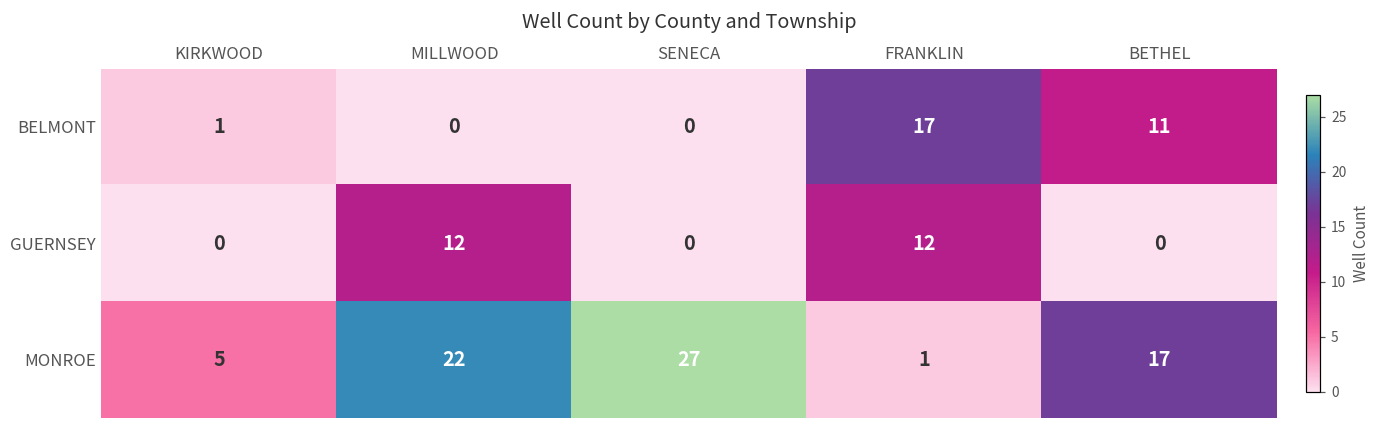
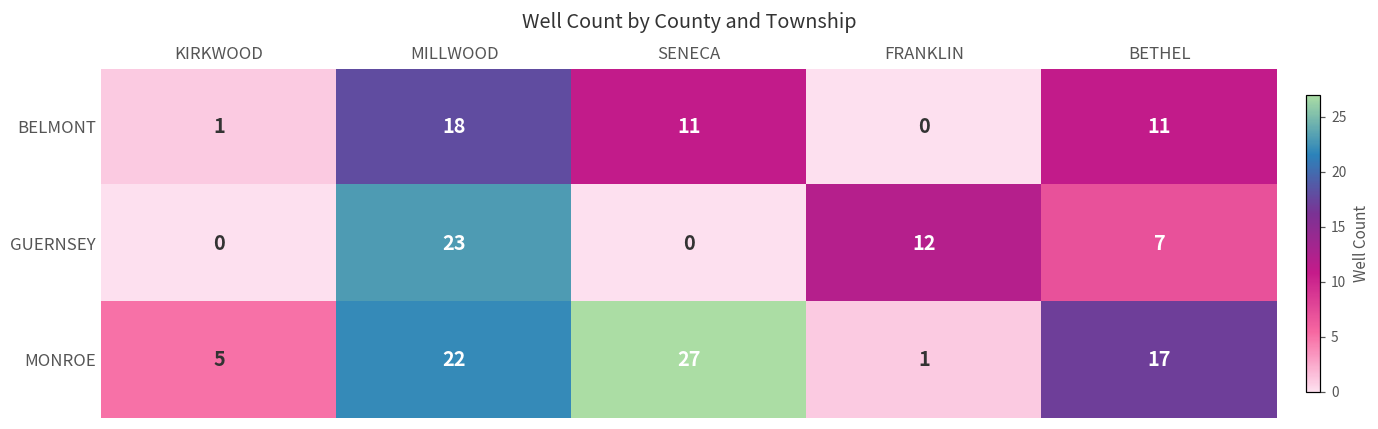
  {
    "BELMONT": {
      "KIRKWOOD": 1,
-     "MILLWOOD": 0,
-     "SENECA": 0,
-     "FRANKLIN": 17,
+     "MILLWOOD": 18,
+     "SENECA": 11,
+     "FRANKLIN": 0,
      "BETHEL": 11
    },
    "GUERNSEY": {
      "KIRKWOOD": 0,
-     "MILLWOOD": 12,
+     "MILLWOOD": 23,
      "SENECA": 0,
      "FRANKLIN": 12,
-     "BETHEL": 0
+     "BETHEL": 7
    },
    "MONROE": {
      "KIRKWOOD": 5,
      "MILLWOOD": 22,
      "SENECA": 27,
      "FRANKLIN": 1,
      "BETHEL": 17
    }
  }
